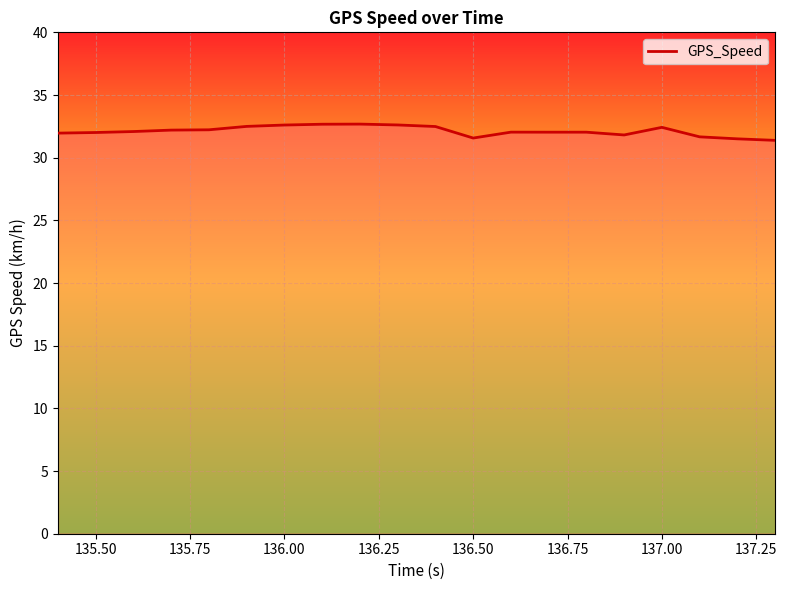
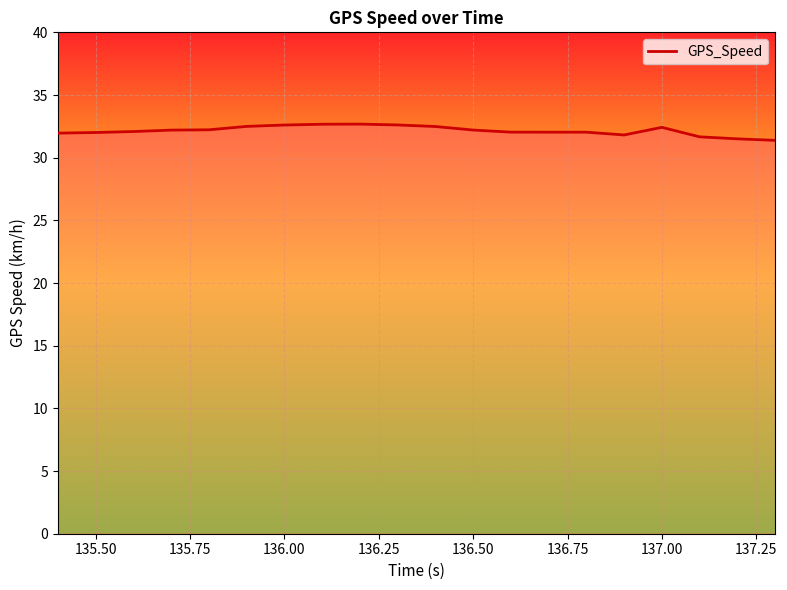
  {
    "135.50": 32.0,
    "136.00": 32.6,
-   "136.50": 31.6,
+   "136.50": 32.2,
    "137.00": 32.4
  }
